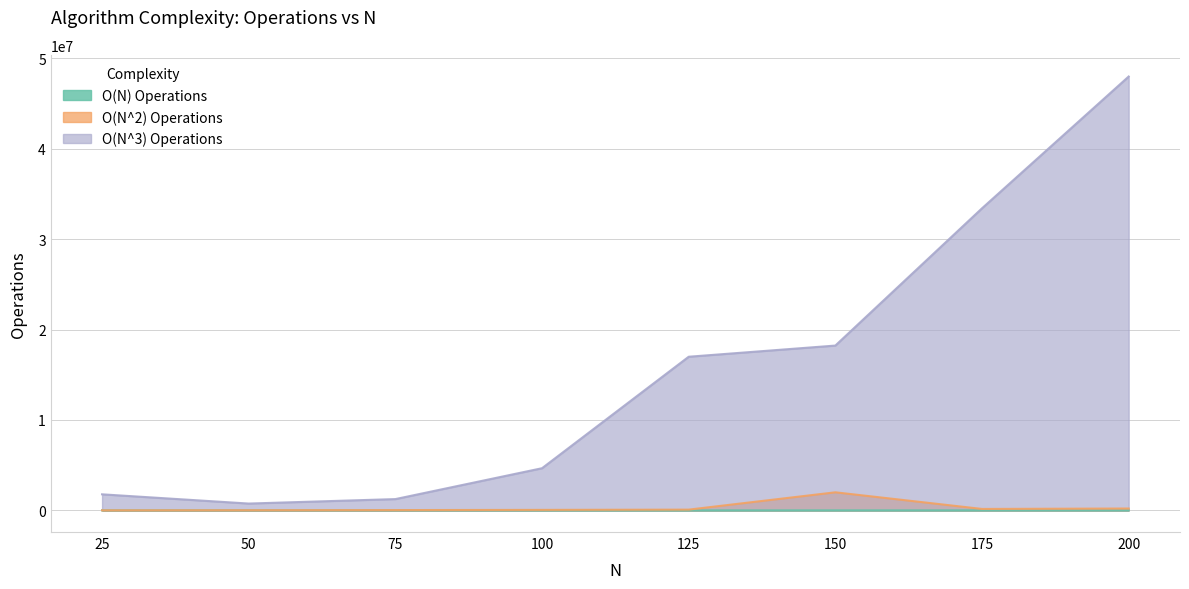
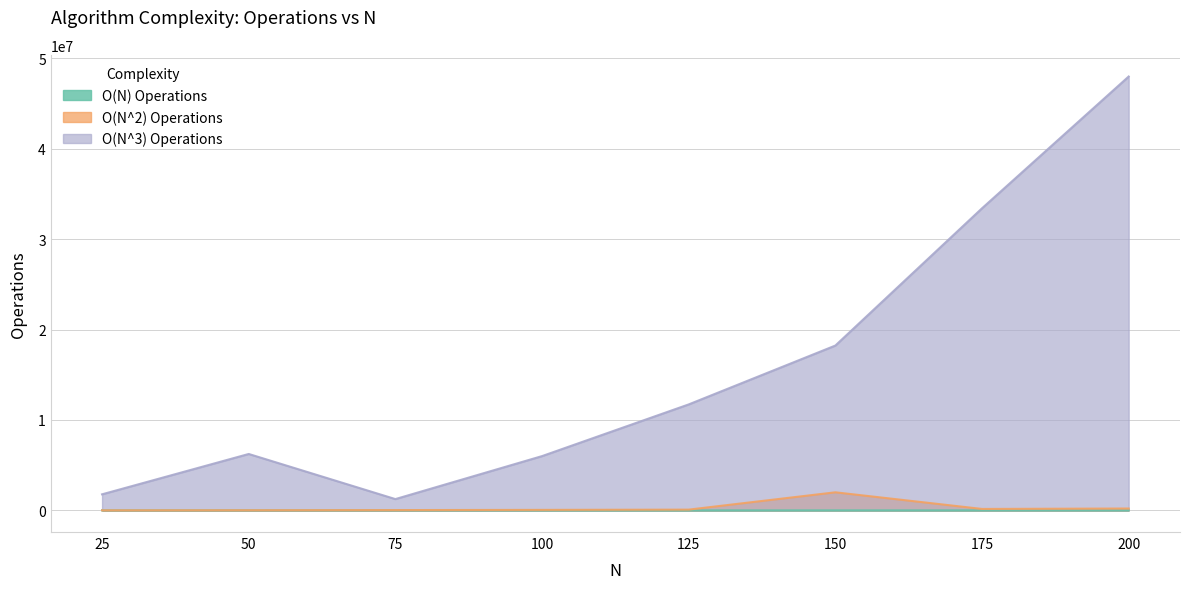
  {
    "O(N) Operations": {
      "150": 0
    },
    "O(N^2) Operations": {
      "150": 2000000
    },
    "O(N^3) Operations": {
      "25": 2000000,
-     "50": 1000000,
+     "50": 6000000,
      "75": 1000000,
-     "100": 5000000,
-     "125": 17000000,
+     "100": 6000000,
+     "125": 12000000,
      "150": 18000000,
      "175": 33000000,
      "200": 48000000
    }
  }
